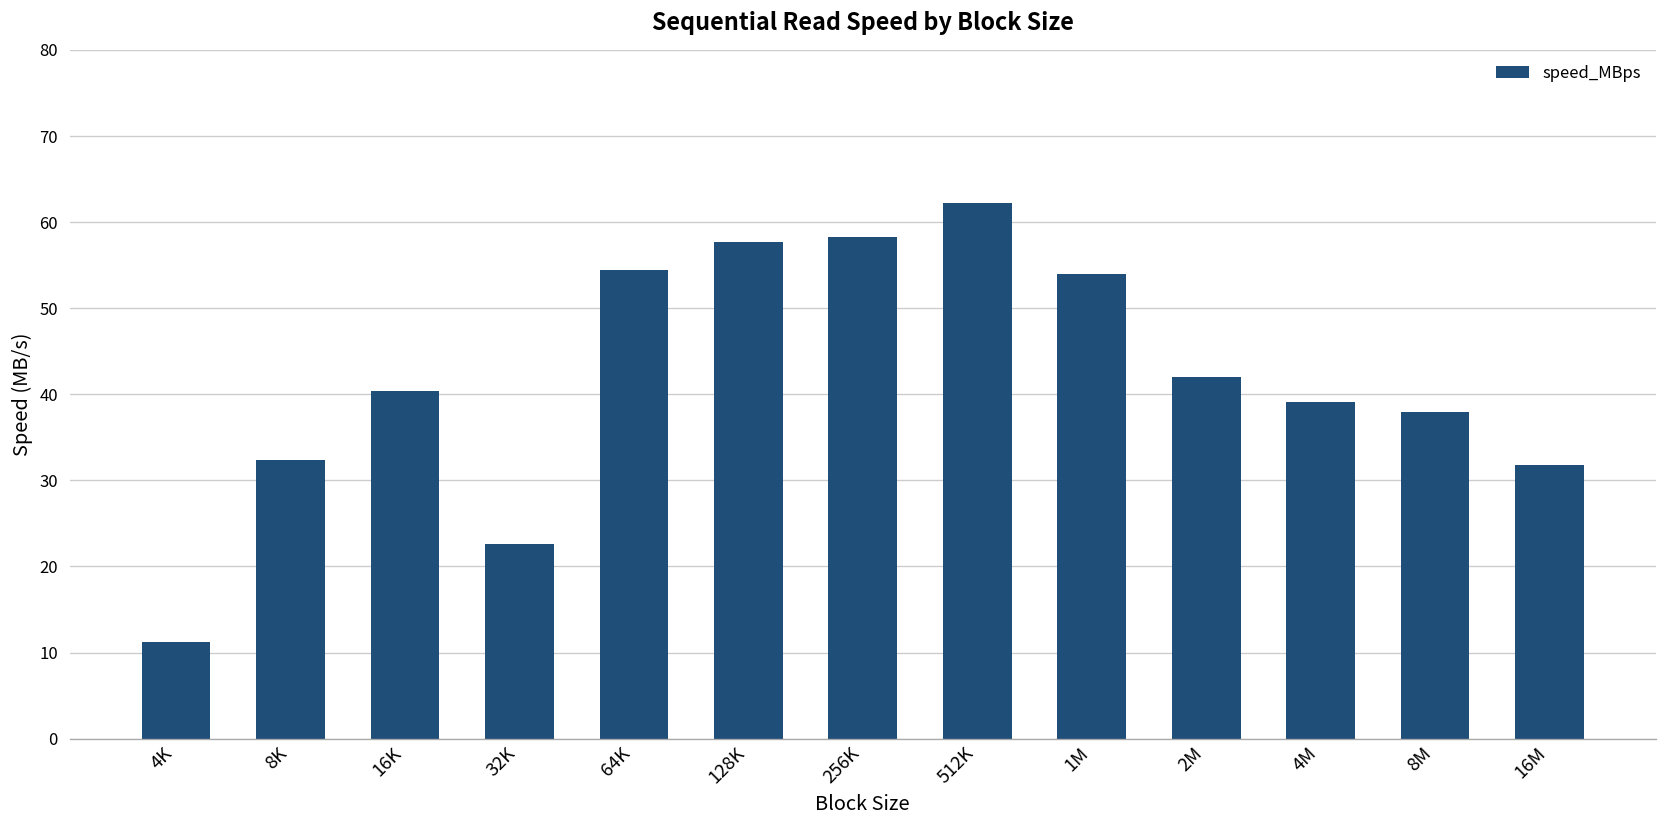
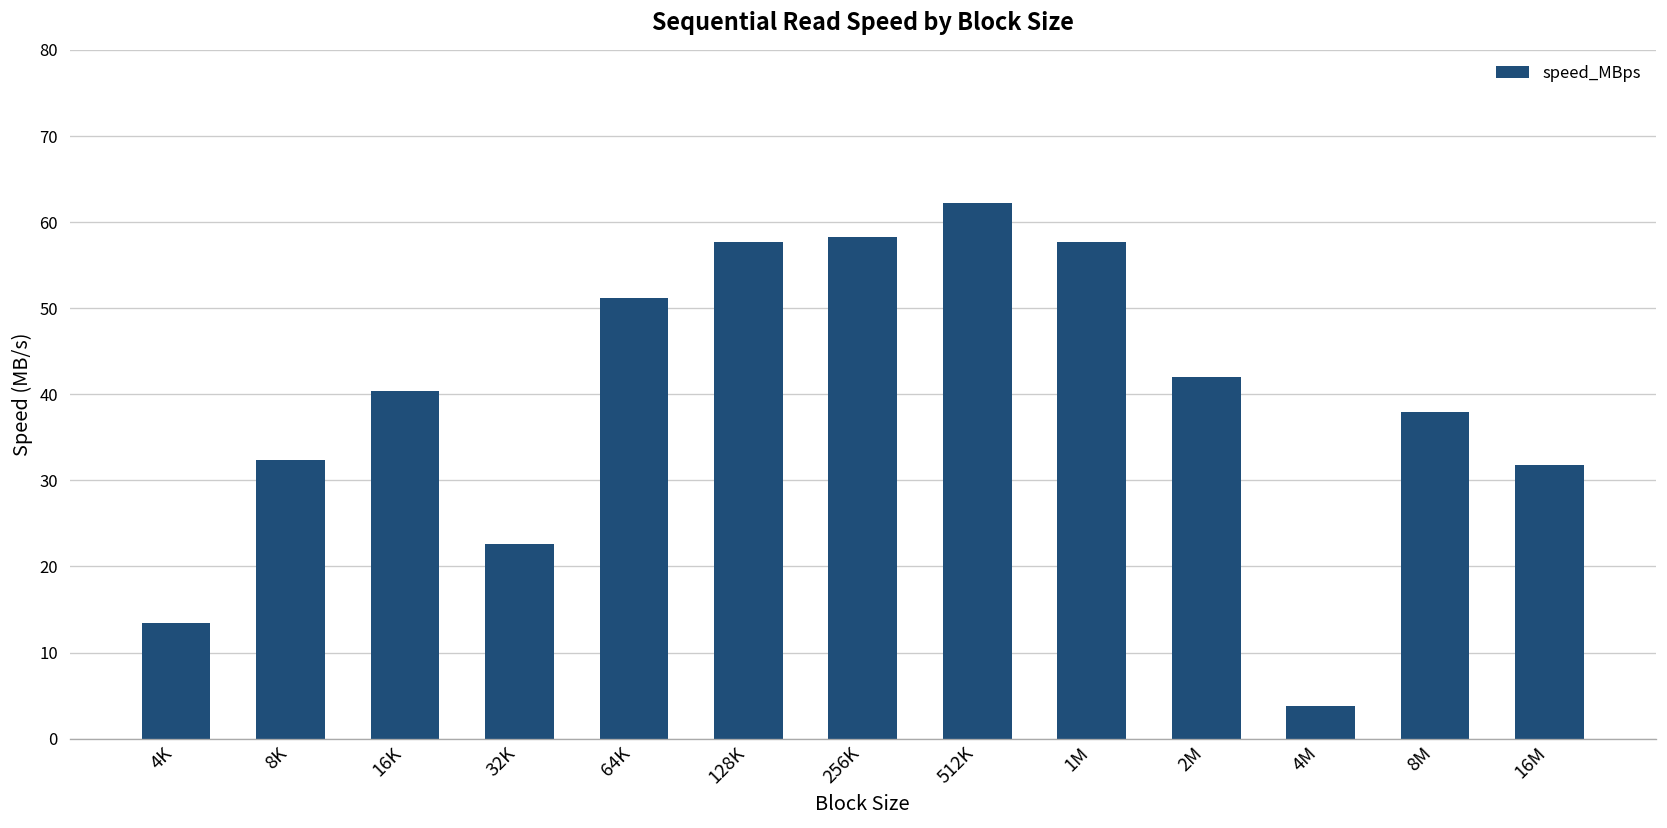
  {
-   "4K": 11,
+   "4K": 13,
    "8K": 32,
    "16K": 40,
    "32K": 23,
-   "64K": 55,
+   "64K": 51,
    "128K": 58,
    "256K": 58,
    "512K": 62,
-   "1M": 54,
+   "1M": 58,
    "2M": 42,
-   "4M": 39,
+   "4M": 4,
    "8M": 38,
    "16M": 32
  }
